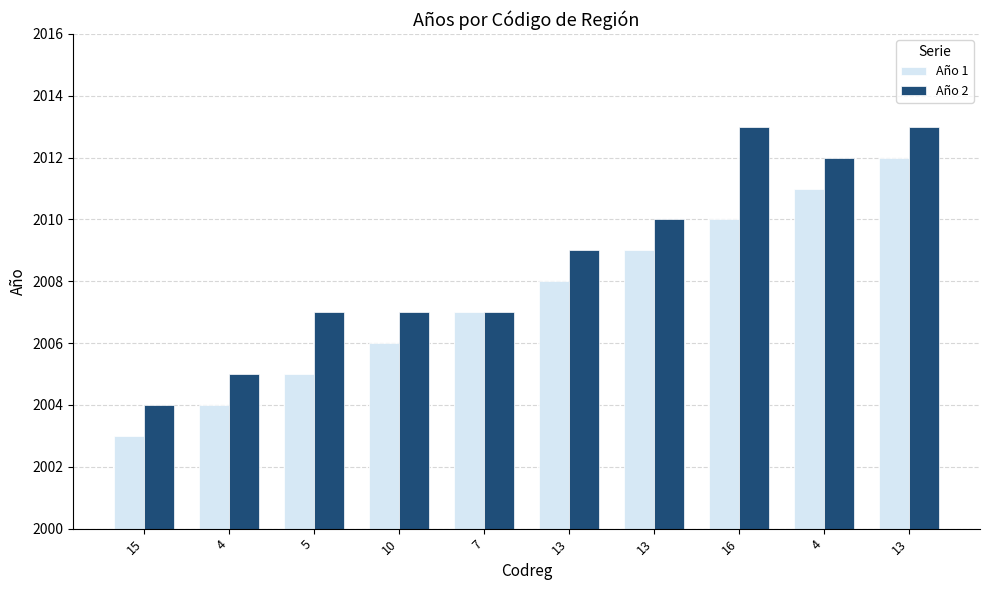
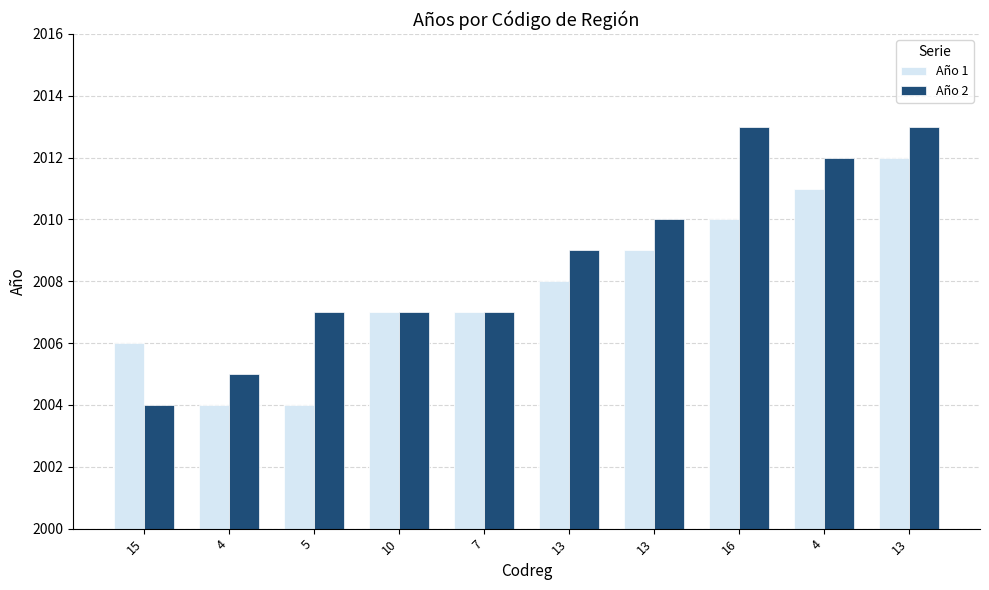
  {
    "Año 1": {
-     "15": 2003,
-     "5": 2005,
-     "10": 2006,
+     "15": 2006,
+     "5": 2004,
+     "10": 2007,
      "7": 2007,
      "16": 2010
    },
    "Año 2": {
      "15": 2004,
      "5": 2007,
      "10": 2007,
      "7": 2007,
      "16": 2013
    }
  }
